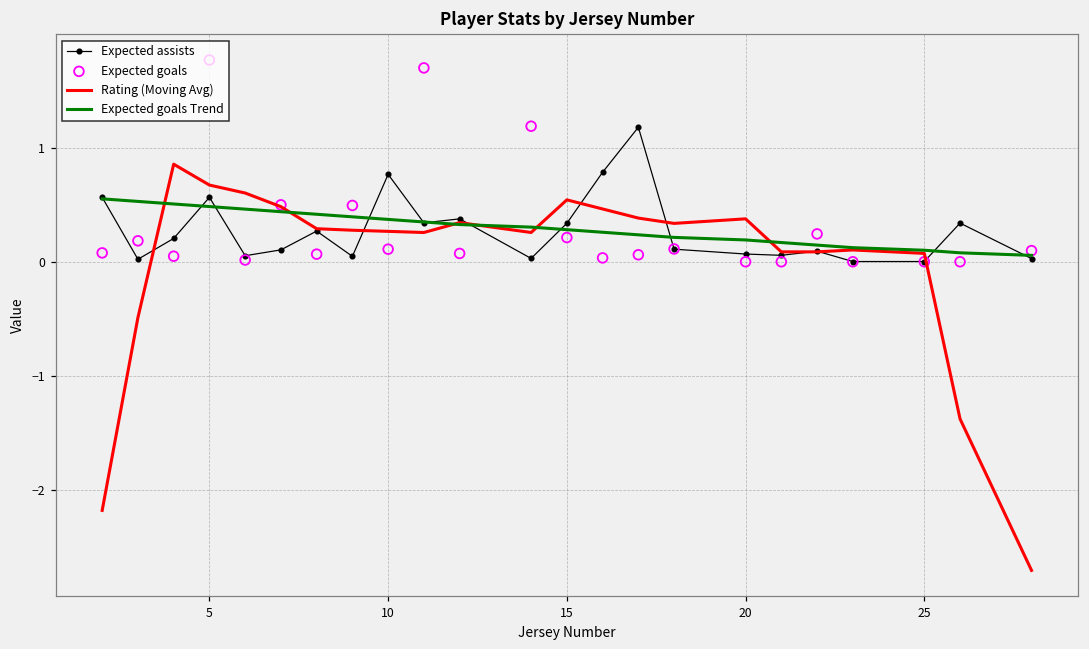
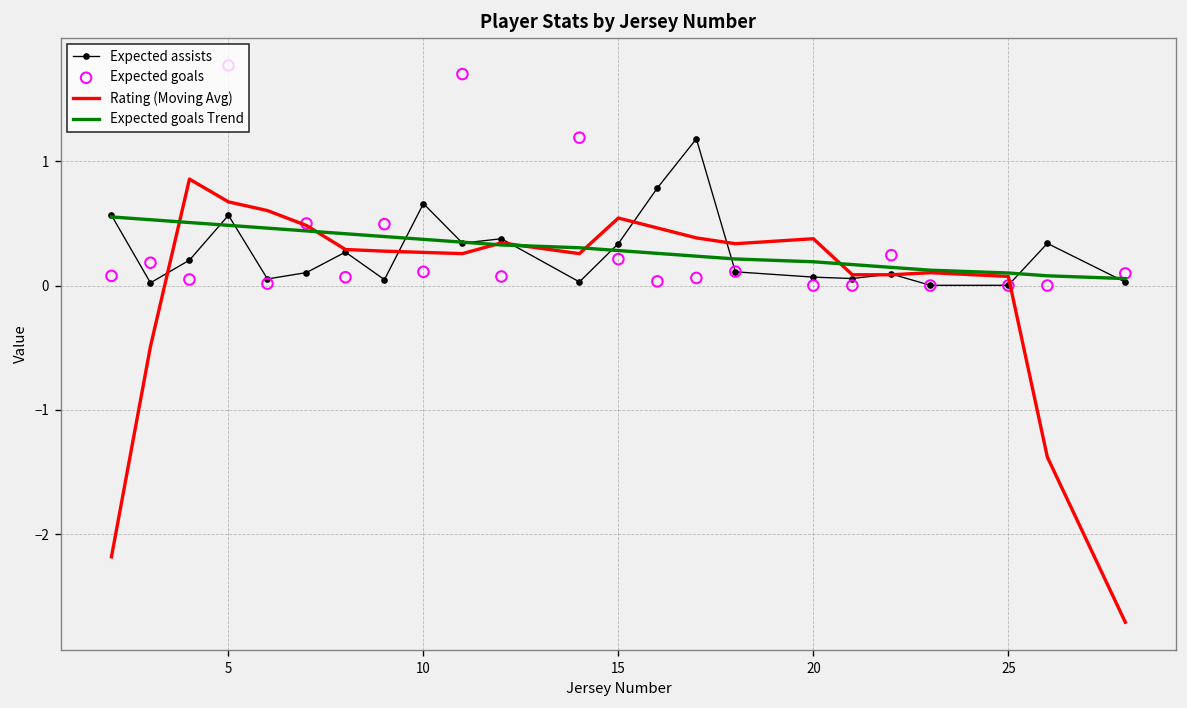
  {
    "Expected assists": {
      "5": 0.57,
-     "10": 0.77,
+     "10": 0.66,
      "15": 0.34,
      "20": 0.07
    },
    "Rating (Moving Avg)": {
      "5": 0.67,
      "10": 0.27,
      "15": 0.54,
      "20": 0.38,
      "25": 0.07
    },
    "Expected goals Trend": {
      "5": 0.48,
      "10": 0.37,
      "15": 0.28,
      "20": 0.19,
      "25": 0.10
    }
  }
